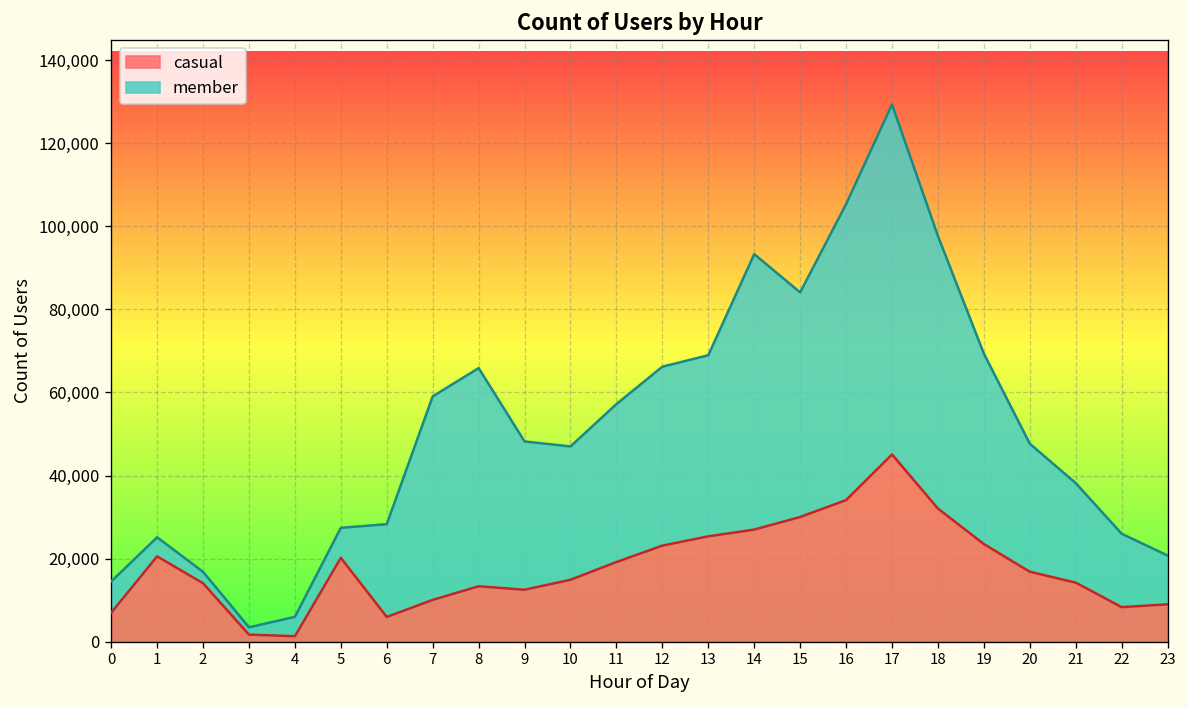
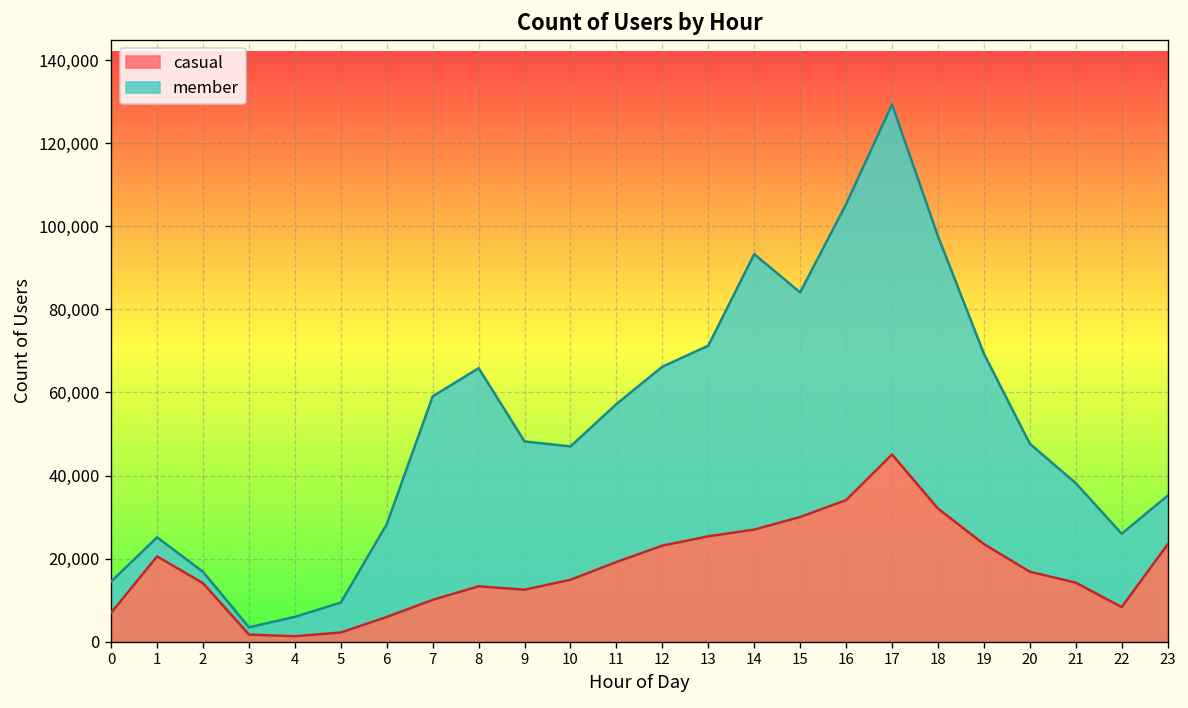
  {
    "casual": {
      "0": "7,000",
      "1": "21,000",
      "2": "14,000",
      "3": "2,000",
      "4": "1,000",
-     "5": "20,000",
+     "5": "2,000",
      "6": "6,000",
      "7": "10,000",
      "8": "13,000",
      "9": "13,000",
      "10": "15,000",
      "11": "19,000",
      "12": "23,000",
      "13": "25,000",
      "14": "27,000",
      "15": "30,000",
      "16": "34,000",
      "17": "45,000",
      "18": "32,000",
      "19": "23,000",
      "20": "17,000",
      "21": "14,000",
      "22": "8,000",
-     "23": "9,000"
+     "23": "23,000"
    },
    "member": {
      "0": "8,000",
      "1": "5,000",
      "2": "3,000",
      "3": "2,000",
      "4": "5,000",
      "5": "7,000",
      "6": "22,000",
      "7": "49,000",
      "8": "53,000",
      "9": "36,000",
      "10": "32,000",
      "11": "38,000",
      "12": "43,000",
-     "13": "44,000",
+     "13": "46,000",
      "14": "66,000",
      "15": "54,000",
      "16": "71,000",
      "17": "84,000",
      "18": "66,000",
      "19": "46,000",
      "20": "31,000",
      "21": "24,000",
      "22": "18,000",
      "23": "12,000"
    }
  }
